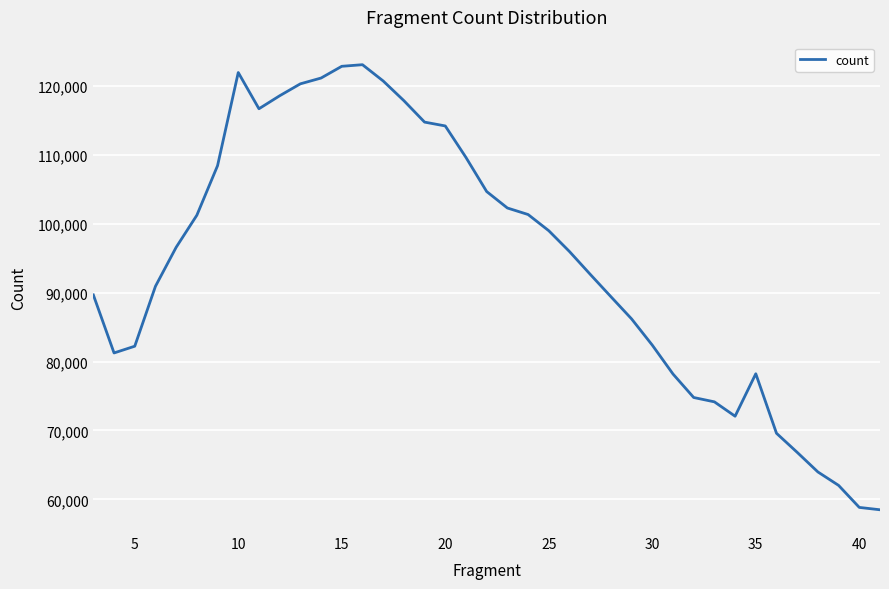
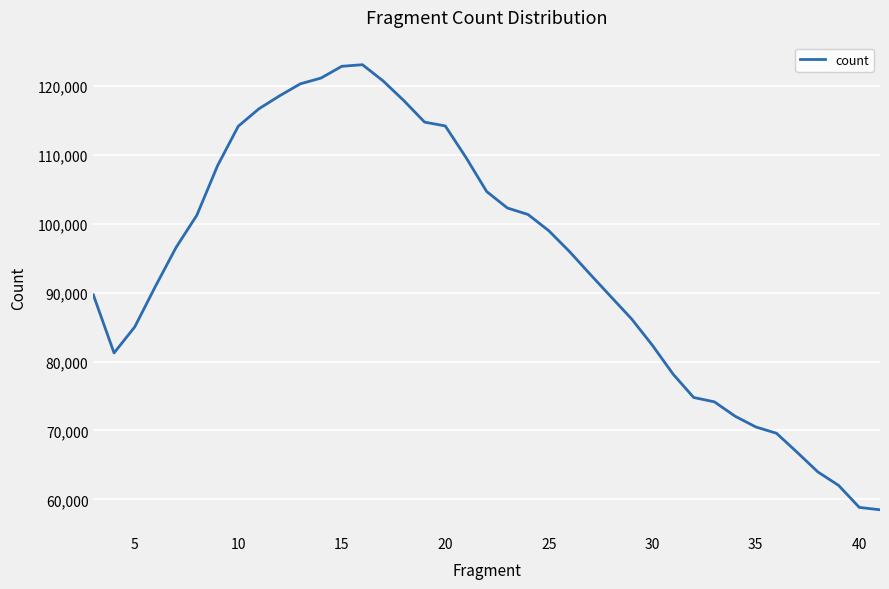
  {
-   "5": "82,000",
-   "10": "122,000",
+   "5": "85,000",
+   "10": "114,000",
    "15": "123,000",
    "20": "114,000",
    "25": "99,000",
    "30": "82,000",
-   "35": "78,000",
+   "35": "71,000",
    "40": "59,000"
  }
